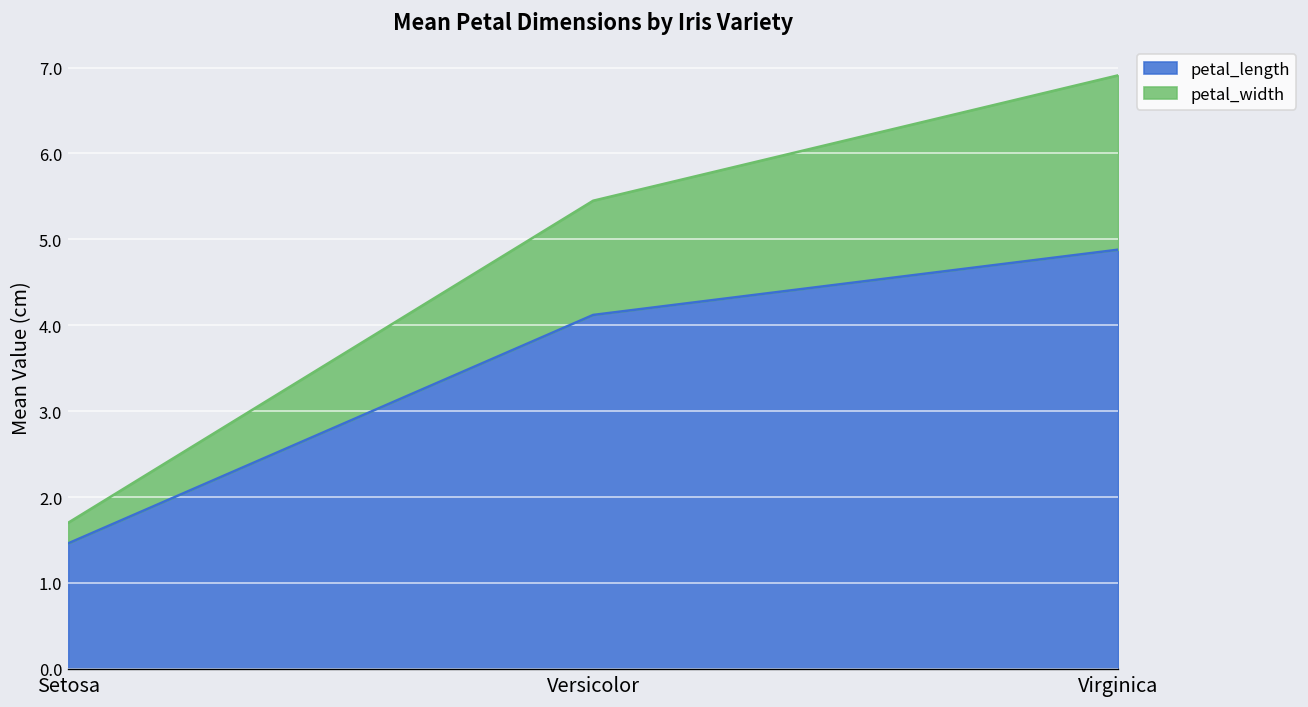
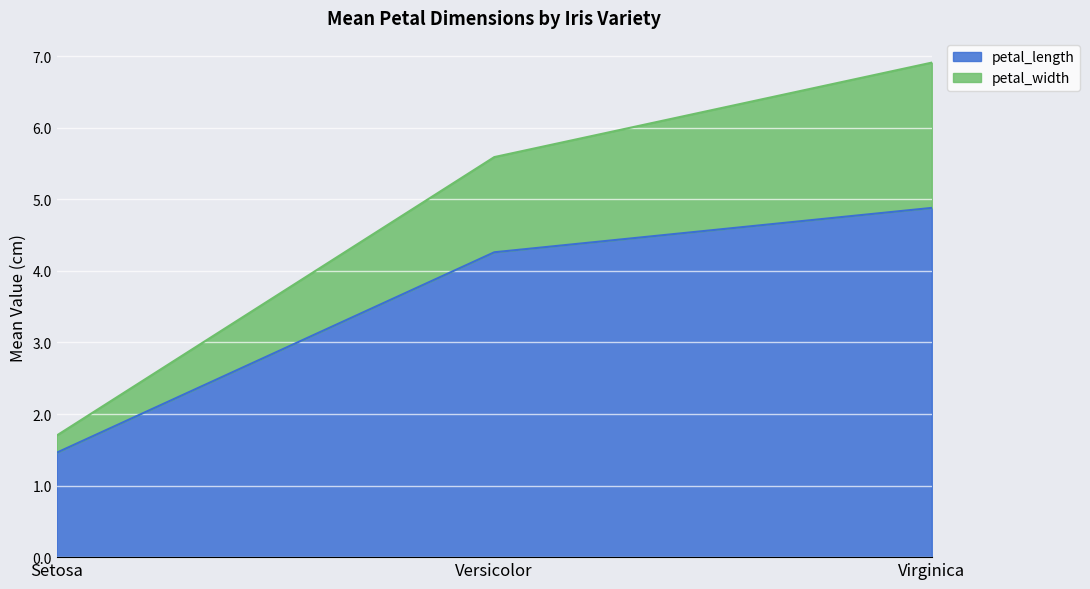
  {
    "petal_length": {
      "Setosa": 1.5,
-     "Versicolor": 4.1,
+     "Versicolor": 4.3,
      "Virginica": 4.9
    },
    "petal_width": {
      "Setosa": 0.2,
      "Versicolor": 1.3,
      "Virginica": 2.0
    }
  }
